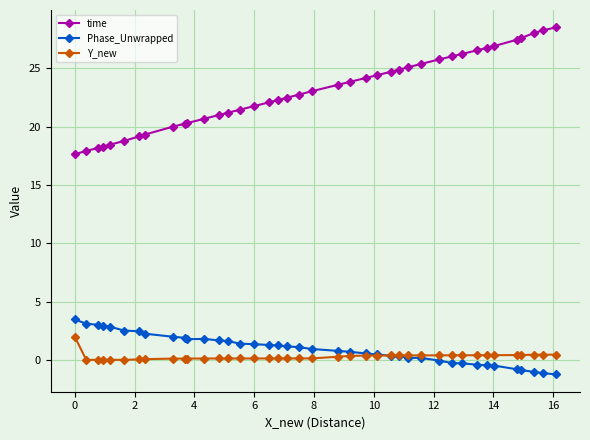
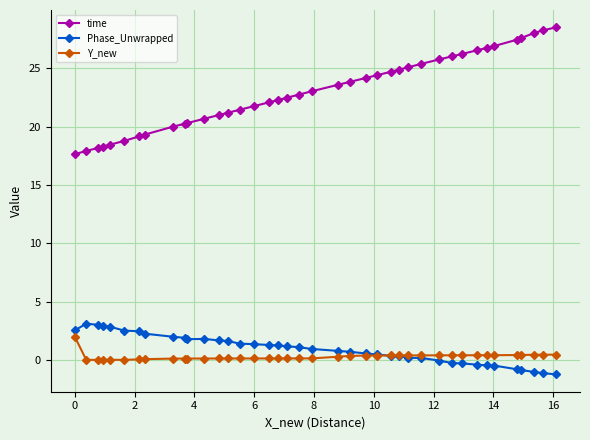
  {
    "time": {
      "0": 17.6
    },
    "Phase_Unwrapped": {
-     "0": 3.5
+     "0": 2.5
    },
    "Y_new": {
      "0": 2.0
    }
  }
